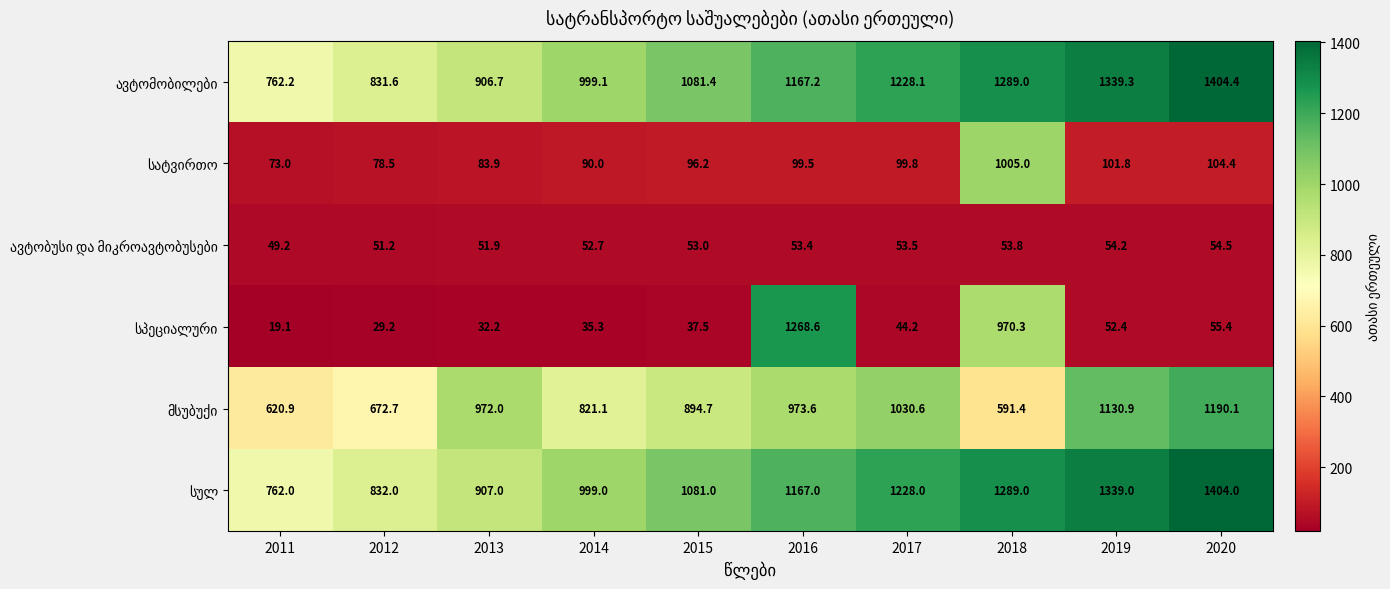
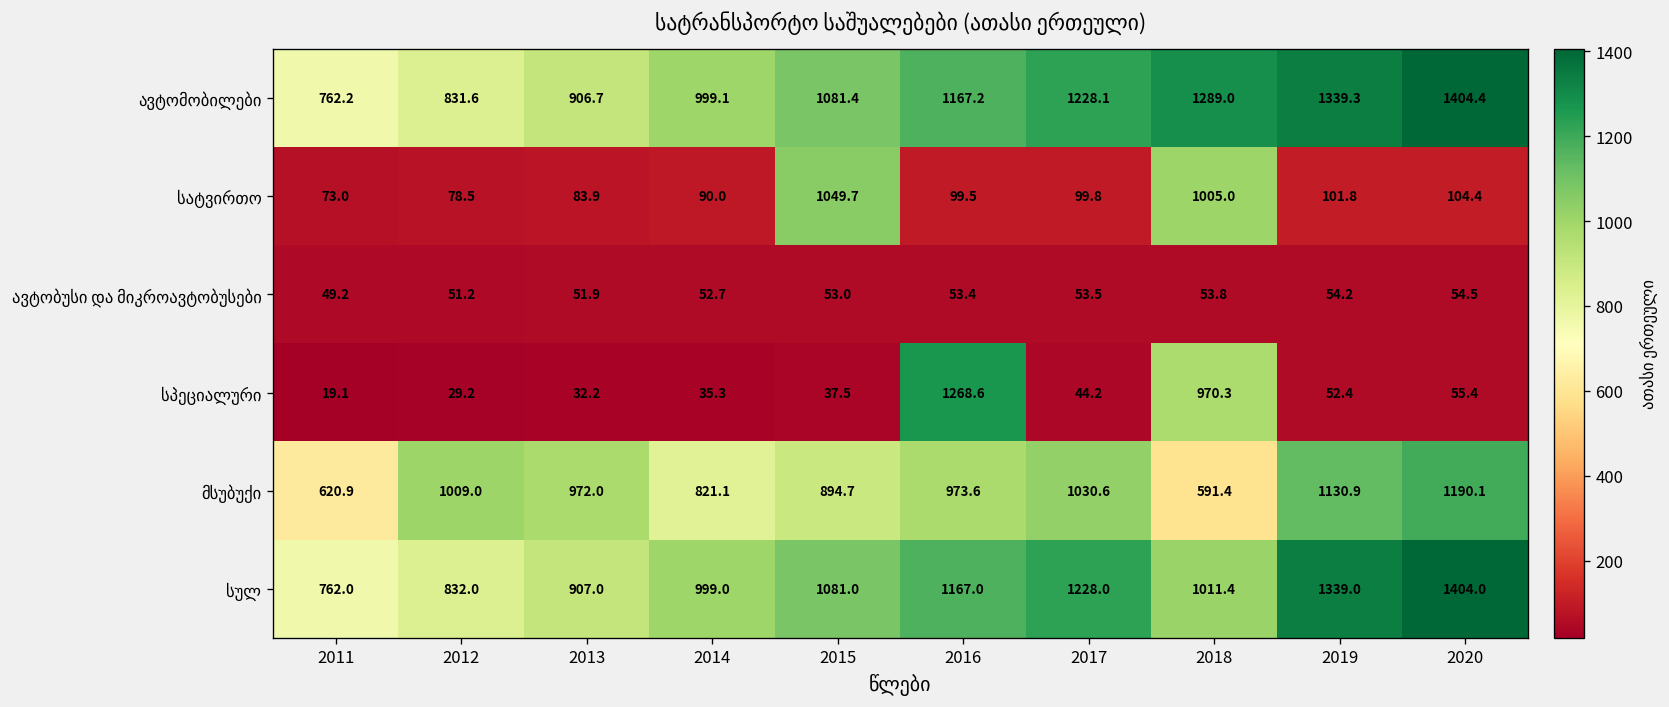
  {
    "ავტომობილები": {
      "2011": 762.2,
      "2012": 831.6,
      "2013": 906.7,
      "2014": 999.1,
      "2015": 1081.4,
      "2016": 1167.2,
      "2017": 1228.1,
      "2018": 1289.0,
      "2019": 1339.3,
      "2020": 1404.4
    },
    "სატვირთო": {
      "2011": 73.0,
      "2012": 78.5,
      "2013": 83.9,
      "2014": 90.0,
-     "2015": 96.2,
+     "2015": 1049.7,
      "2016": 99.5,
      "2017": 99.8,
      "2018": 1005.0,
      "2019": 101.8,
      "2020": 104.4
    },
    "ავტობუსი და მიკროავტობუსები": {
      "2011": 49.2,
      "2012": 51.2,
      "2013": 51.9,
      "2014": 52.7,
      "2015": 53.0,
      "2016": 53.4,
      "2017": 53.5,
      "2018": 53.8,
      "2019": 54.2,
      "2020": 54.5
    },
    "სპეციალური": {
      "2011": 19.1,
      "2012": 29.2,
      "2013": 32.2,
      "2014": 35.3,
      "2015": 37.5,
      "2016": 1268.6,
      "2017": 44.2,
      "2018": 970.3,
      "2019": 52.4,
      "2020": 55.4
    },
    "მსუბუქი": {
      "2011": 620.9,
-     "2012": 672.7,
+     "2012": 1009.0,
      "2013": 972.0,
      "2014": 821.1,
      "2015": 894.7,
      "2016": 973.6,
      "2017": 1030.6,
      "2018": 591.4,
      "2019": 1130.9,
      "2020": 1190.1
    },
    "სულ": {
      "2011": 762.0,
      "2012": 832.0,
      "2013": 907.0,
      "2014": 999.0,
      "2015": 1081.0,
      "2016": 1167.0,
      "2017": 1228.0,
-     "2018": 1289.0,
+     "2018": 1011.4,
      "2019": 1339.0,
      "2020": 1404.0
    }
  }
